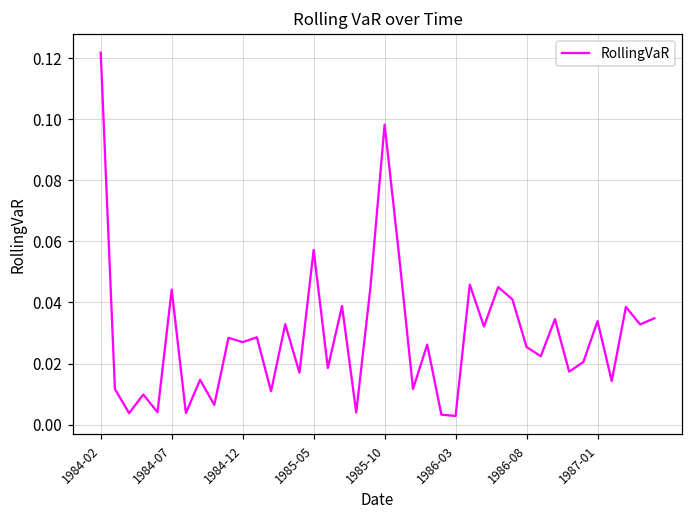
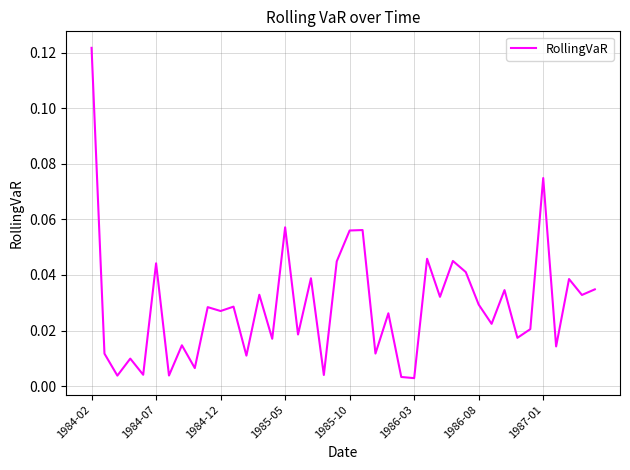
  {
    "1984-02": 0.122,
    "1984-07": 0.044,
    "1984-12": 0.027,
    "1985-05": 0.057,
-   "1985-10": 0.098,
+   "1985-10": 0.056,
    "1986-03": 0.003,
-   "1986-08": 0.025,
-   "1987-01": 0.034
+   "1986-08": 0.029,
+   "1987-01": 0.075
  }
